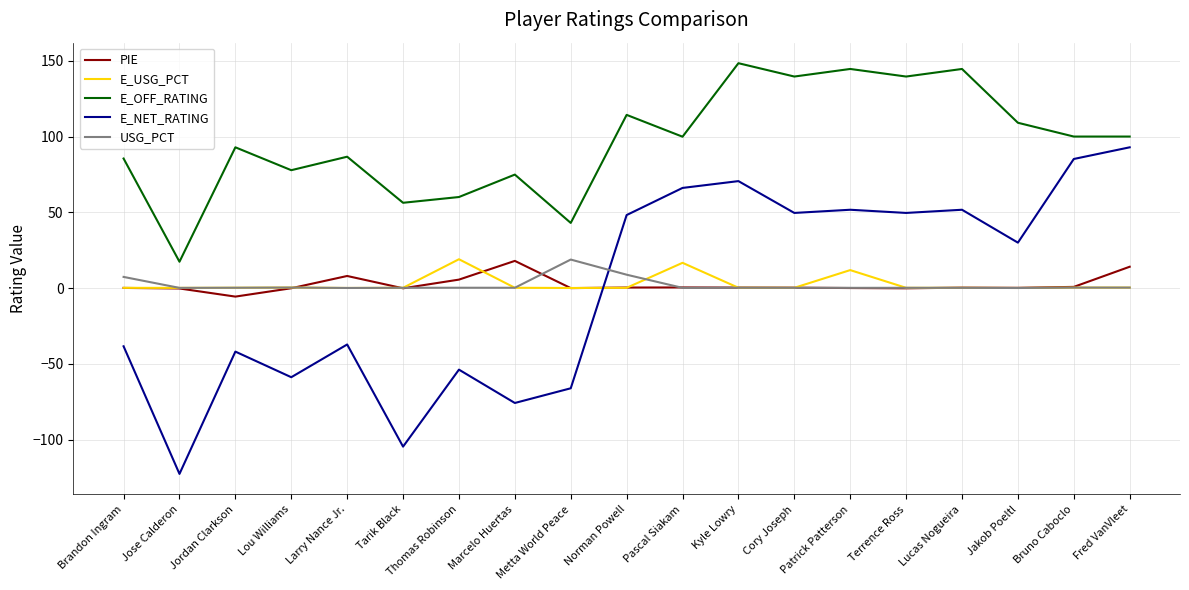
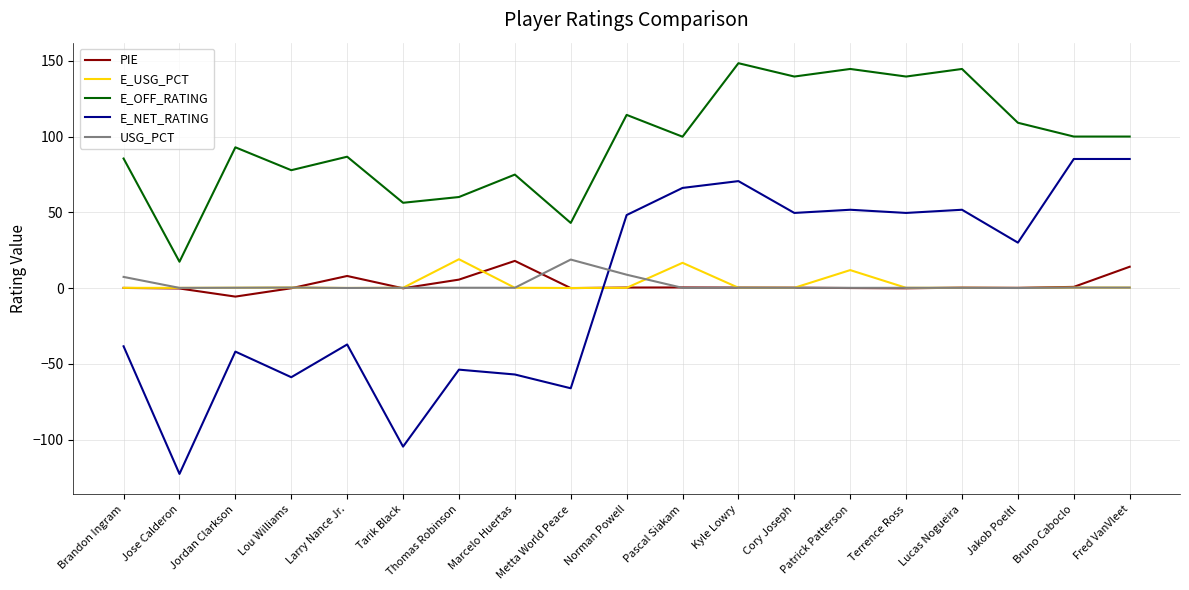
  {
    "PIE": {
      "Jordan Clarkson": -6,
      "Larry Nance Jr.": 8,
      "Thomas Robinson": 6,
      "Marcelo Huertas": 18,
      "Fred VanVleet": 14
    },
    "E_USG_PCT": {
      "Thomas Robinson": 19,
      "Pascal Siakam": 17,
      "Patrick Patterson": 12
    },
    "E_OFF_RATING": {
      "Brandon Ingram": 86,
      "Jose Calderon": 17,
      "Jordan Clarkson": 93,
      "Lou Williams": 78,
      "Larry Nance Jr.": 87,
      "Tarik Black": 56,
      "Thomas Robinson": 60,
      "Marcelo Huertas": 75,
      "Metta World Peace": 43,
      "Norman Powell": 114,
      "Pascal Siakam": 100,
      "Kyle Lowry": 148,
      "Cory Joseph": 140,
      "Patrick Patterson": 145,
      "Terrence Ross": 140,
      "Lucas Nogueira": 145,
      "Jakob Poeltl": 109,
      "Bruno Caboclo": 100,
      "Fred VanVleet": 100
    },
    "E_NET_RATING": {
      "Brandon Ingram": -38,
      "Jose Calderon": -123,
      "Jordan Clarkson": -42,
      "Lou Williams": -59,
      "Larry Nance Jr.": -37,
      "Tarik Black": -105,
      "Thomas Robinson": -54,
-     "Marcelo Huertas": -76,
+     "Marcelo Huertas": -57,
      "Metta World Peace": -66,
      "Norman Powell": 48,
      "Pascal Siakam": 66,
      "Kyle Lowry": 71,
      "Cory Joseph": 50,
      "Patrick Patterson": 52,
      "Terrence Ross": 50,
      "Lucas Nogueira": 52,
      "Jakob Poeltl": 30,
      "Bruno Caboclo": 85,
-     "Fred VanVleet": 93
+     "Fred VanVleet": 85
    },
    "USG_PCT": {
      "Brandon Ingram": 7,
      "Thomas Robinson": 0,
      "Metta World Peace": 19,
      "Norman Powell": 9
    }
  }
